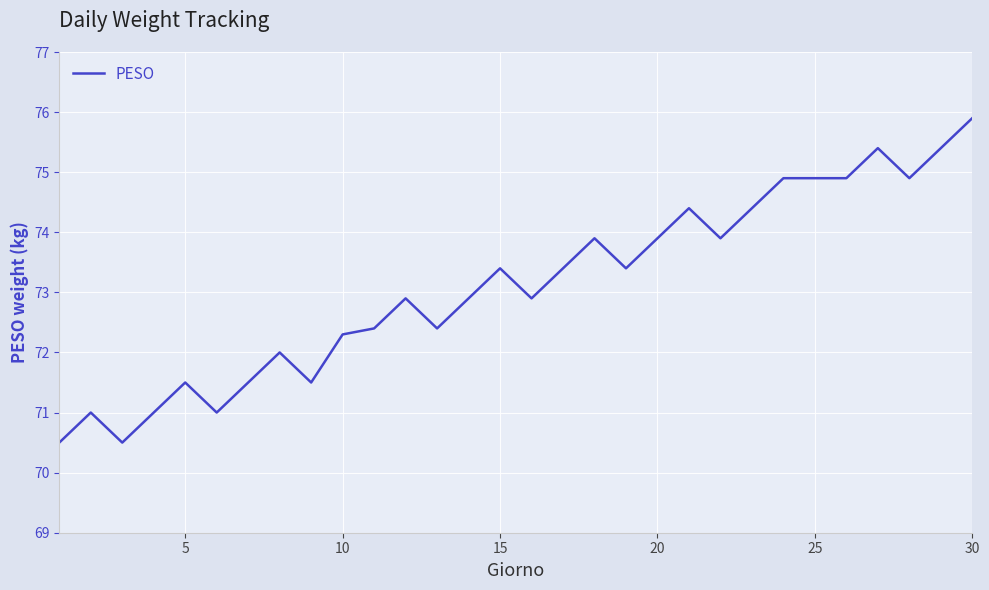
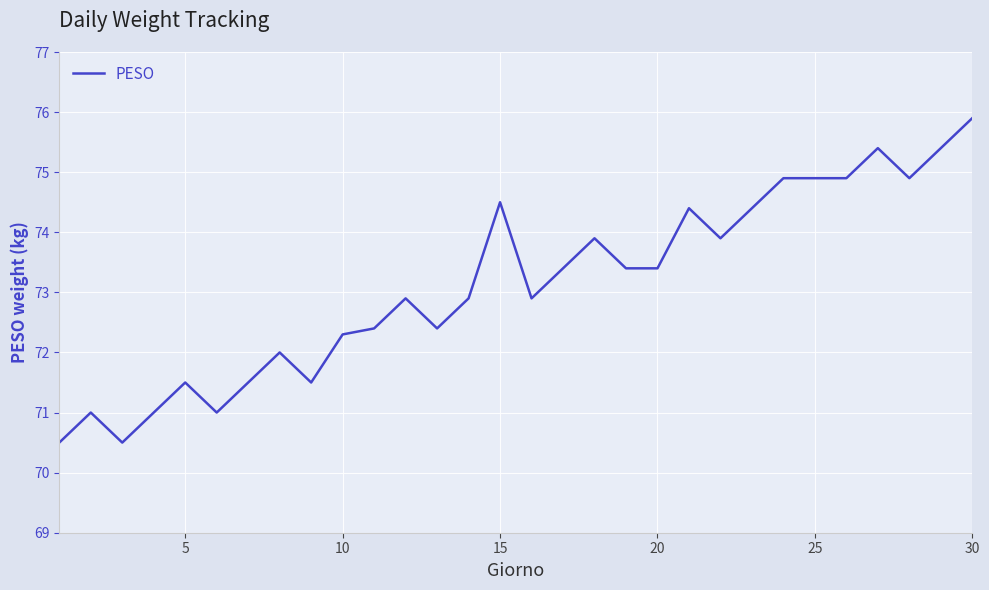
  {
    "5": 71.5,
    "10": 72.3,
-   "15": 73.4,
-   "20": 73.9,
+   "15": 74.5,
+   "20": 73.4,
    "25": 74.9,
    "30": 75.9
  }
